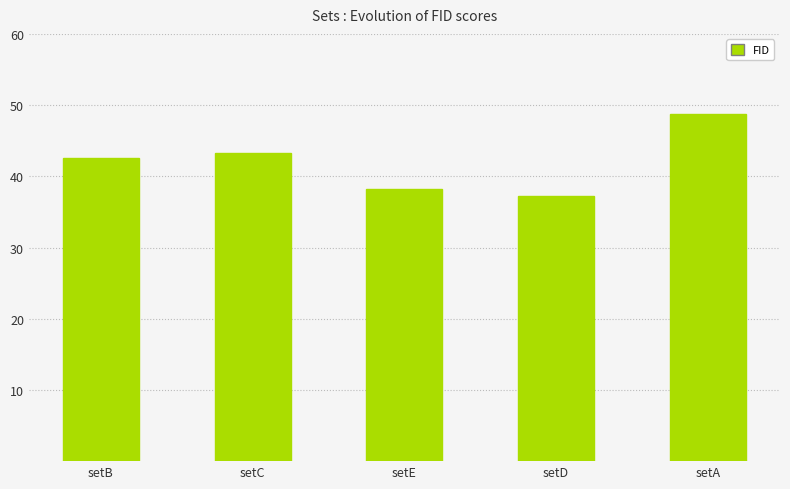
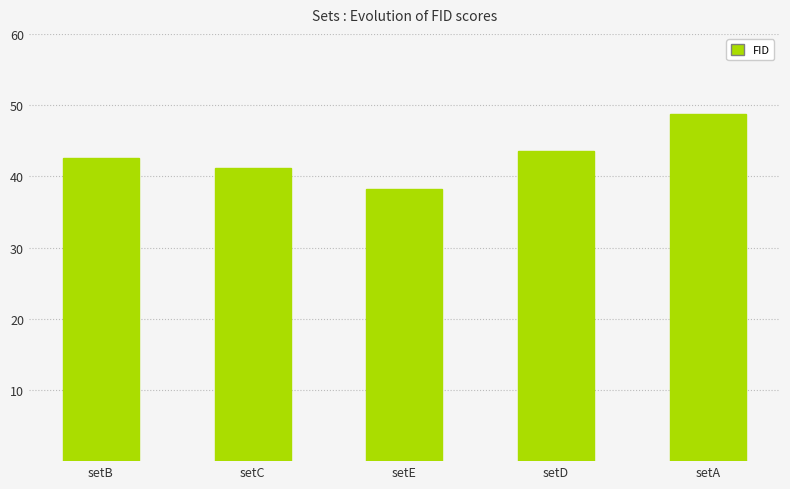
  {
    "setB": 43,
-   "setC": 43,
+   "setC": 41,
    "setE": 38,
-   "setD": 37,
+   "setD": 44,
    "setA": 49
  }
